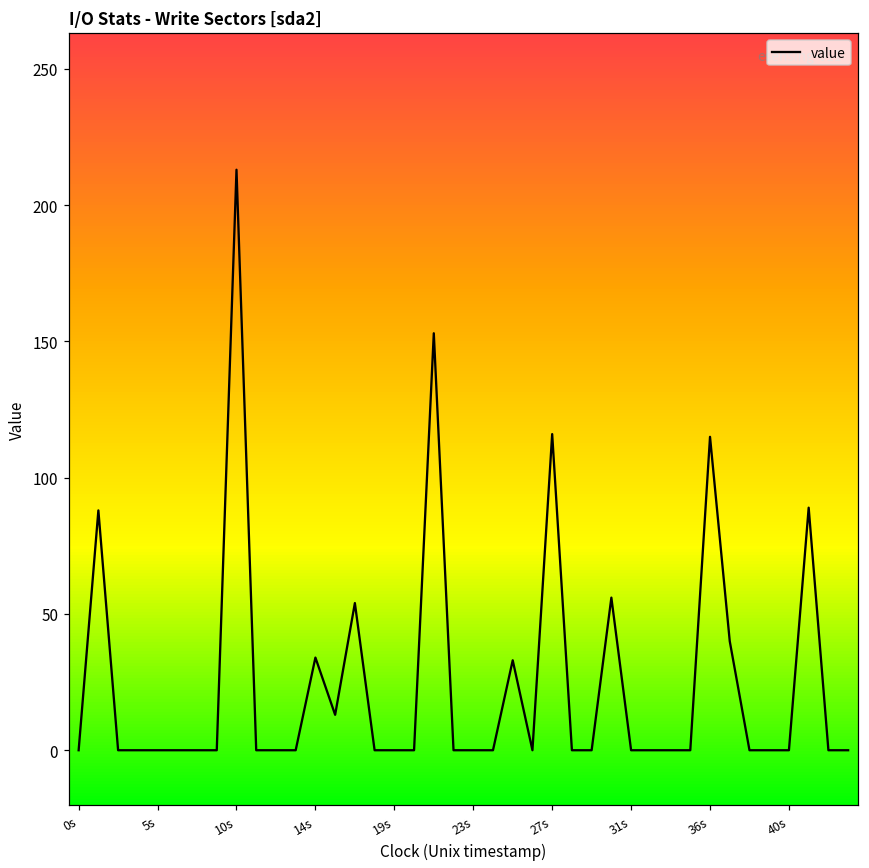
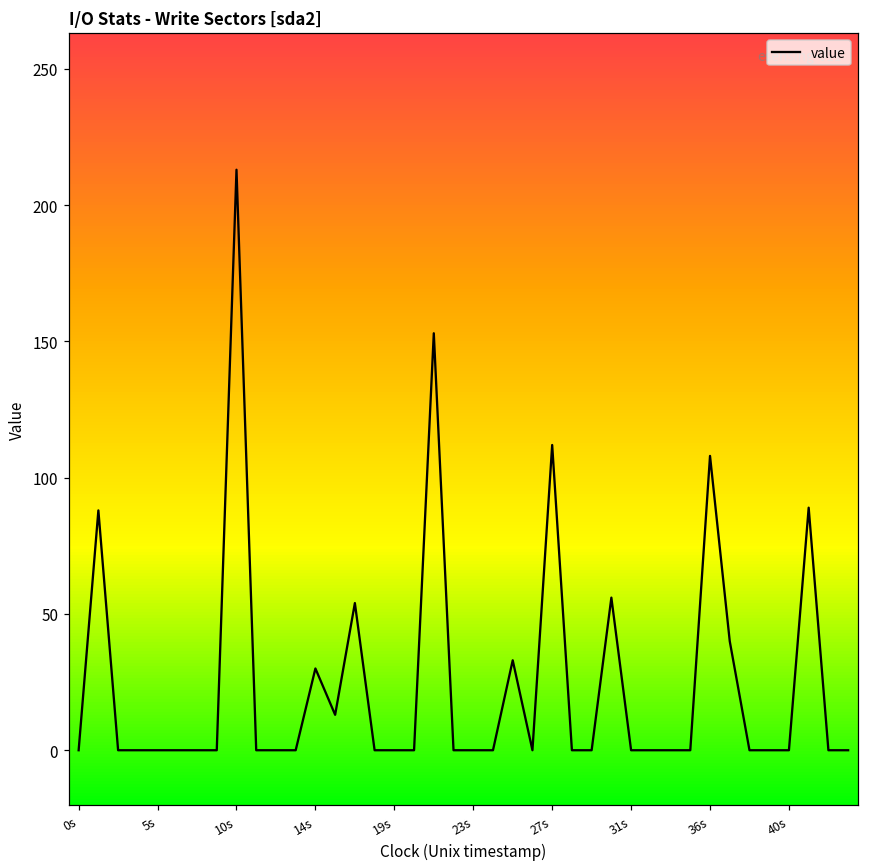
  {
    "0s": 0,
    "5s": 0,
    "10s": 213,
-   "14s": 34,
+   "14s": 30,
    "19s": 0,
    "23s": 0,
-   "27s": 116,
+   "27s": 112,
    "31s": 0,
-   "36s": 115,
+   "36s": 108,
    "40s": 0
  }
